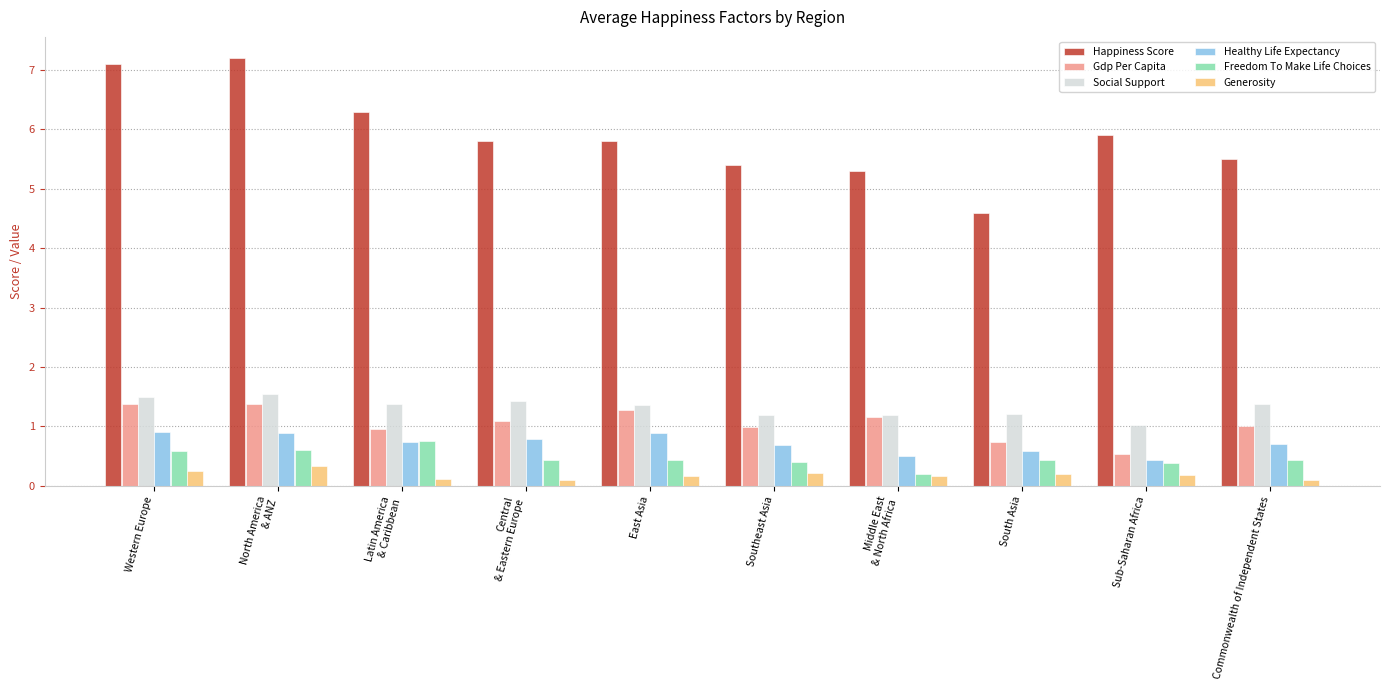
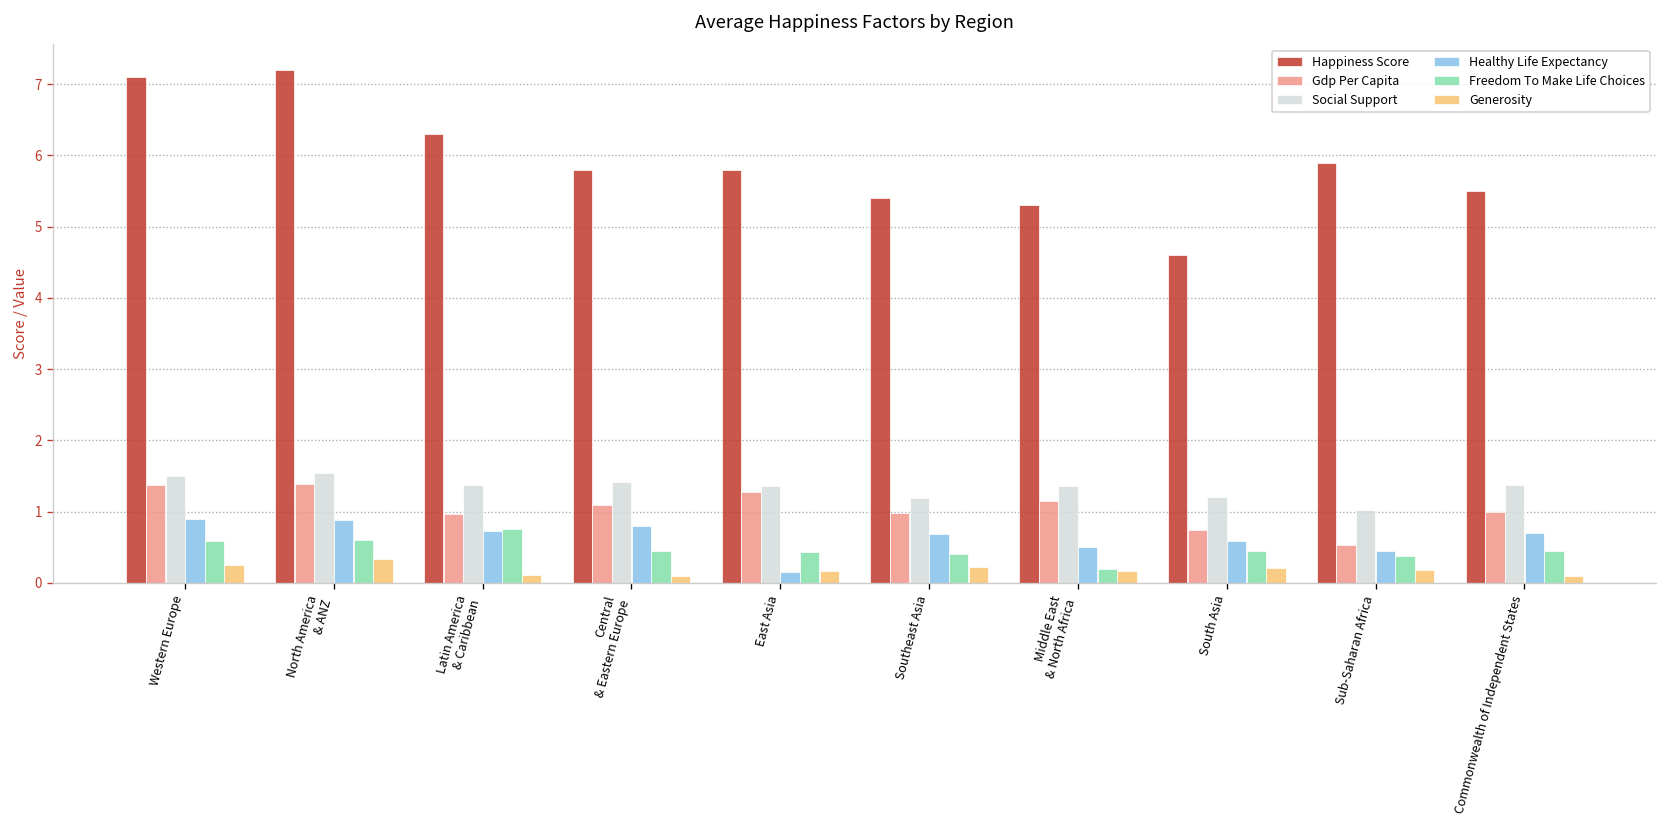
  {
    "Happiness Score": {
      "Western Europe": 7.1,
      "North America & ANZ": 7.2,
      "Latin America & Caribbean": 6.3,
      "Central & Eastern Europe": 5.8,
      "East Asia": 5.8,
      "Southeast Asia": 5.4,
      "Middle East & North Africa": 5.3,
      "South Asia": 4.6,
      "Sub-Saharan Africa": 5.9,
      "Commonwealth of Independent States": 5.5
    },
    "Social Support": {
      "Western Europe": 1.5,
      "North America & ANZ": 1.5,
      "Latin America & Caribbean": 1.4,
      "Central & Eastern Europe": 1.4,
      "East Asia": 1.4,
      "Southeast Asia": 1.2,
-     "Middle East & North Africa": 1.2,
+     "Middle East & North Africa": 1.4,
      "South Asia": 1.2,
      "Sub-Saharan Africa": 1.0,
      "Commonwealth of Independent States": 1.4
    },
    "Healthy Life Expectancy": {
      "Western Europe": 0.9,
      "North America & ANZ": 0.9,
      "Latin America & Caribbean": 0.7,
      "Central & Eastern Europe": 0.8,
-     "East Asia": 0.9,
+     "East Asia": 0.2,
      "Southeast Asia": 0.7,
      "Middle East & North Africa": 0.5,
      "South Asia": 0.6,
      "Sub-Saharan Africa": 0.4,
      "Commonwealth of Independent States": 0.7
    },
    "Freedom To Make Life Choices": {
      "Western Europe": 0.6,
      "North America & ANZ": 0.6,
      "Latin America & Caribbean": 0.8,
      "Central & Eastern Europe": 0.4,
      "East Asia": 0.4,
      "Southeast Asia": 0.4,
      "Middle East & North Africa": 0.2,
      "South Asia": 0.4,
      "Sub-Saharan Africa": 0.4,
      "Commonwealth of Independent States": 0.4
    }
  }
